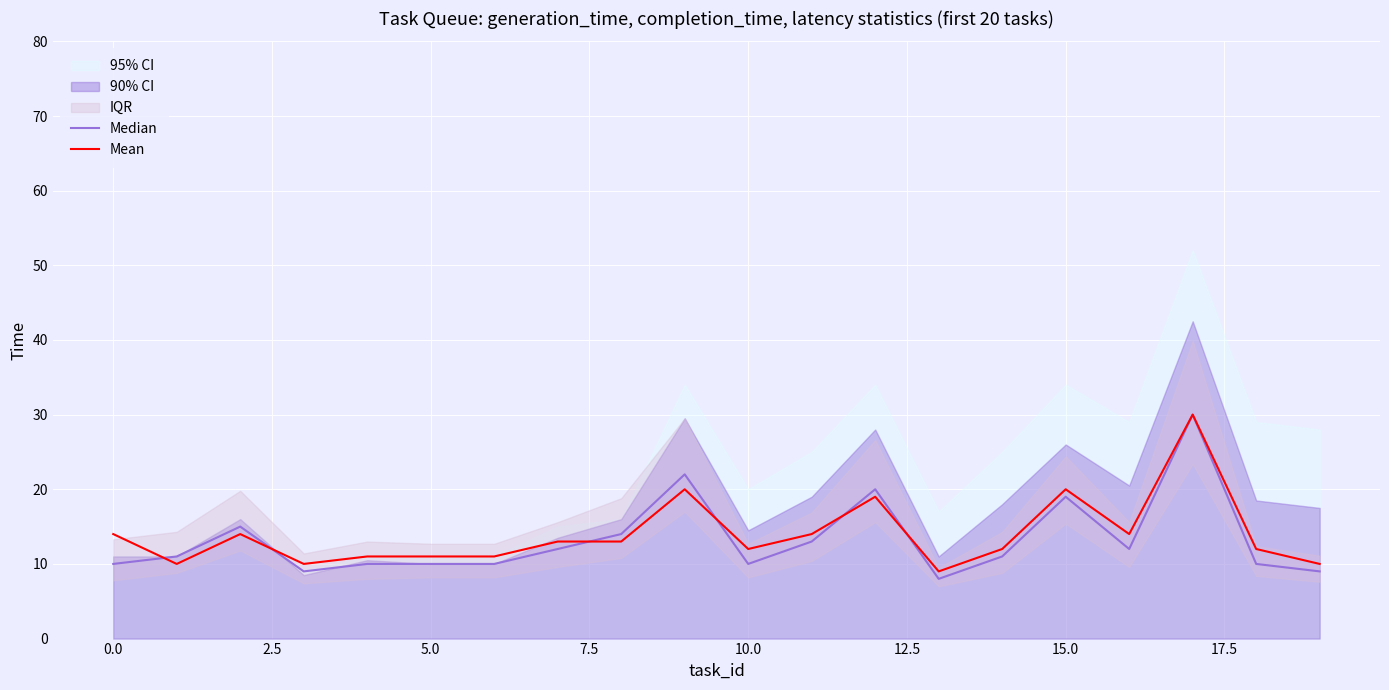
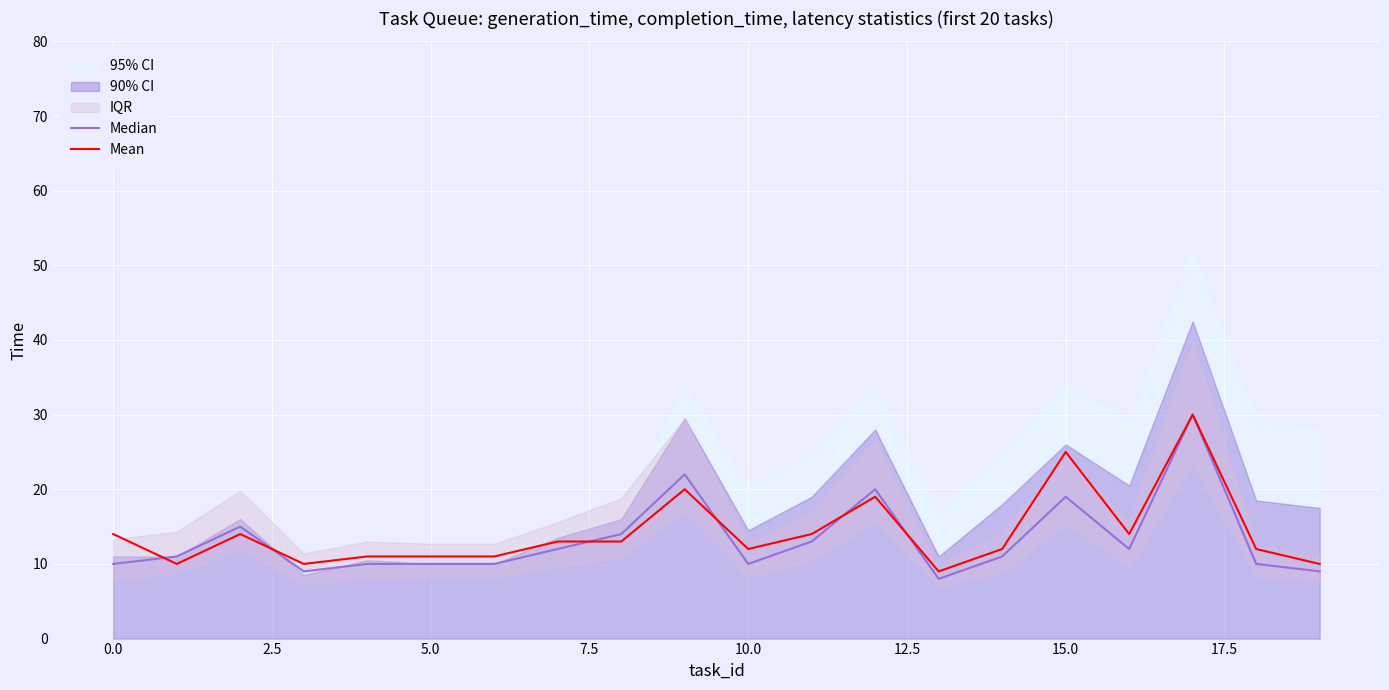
  {
    "Mean": {
      "0.0": 14,
      "10.0": 12,
-     "15.0": 20
+     "15.0": 25
    }
  }
